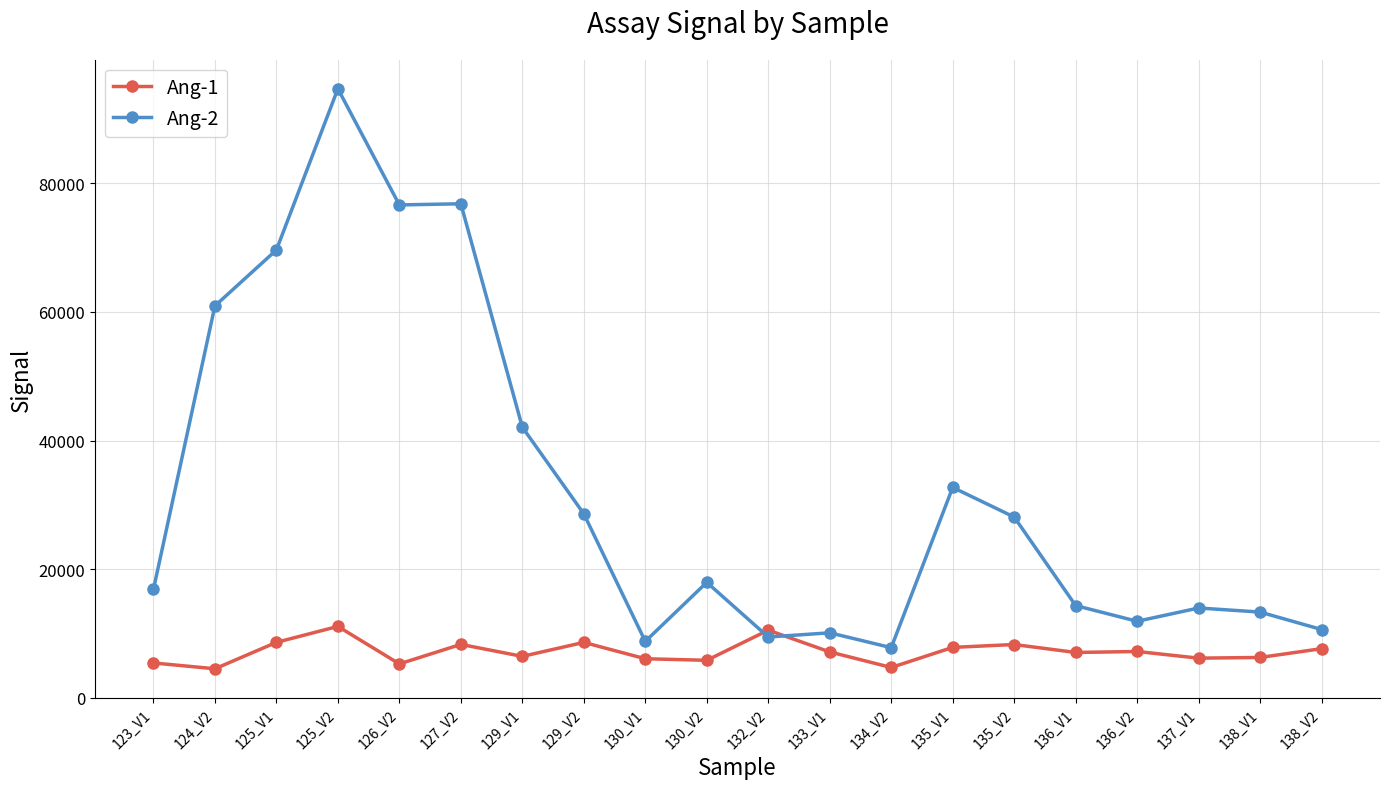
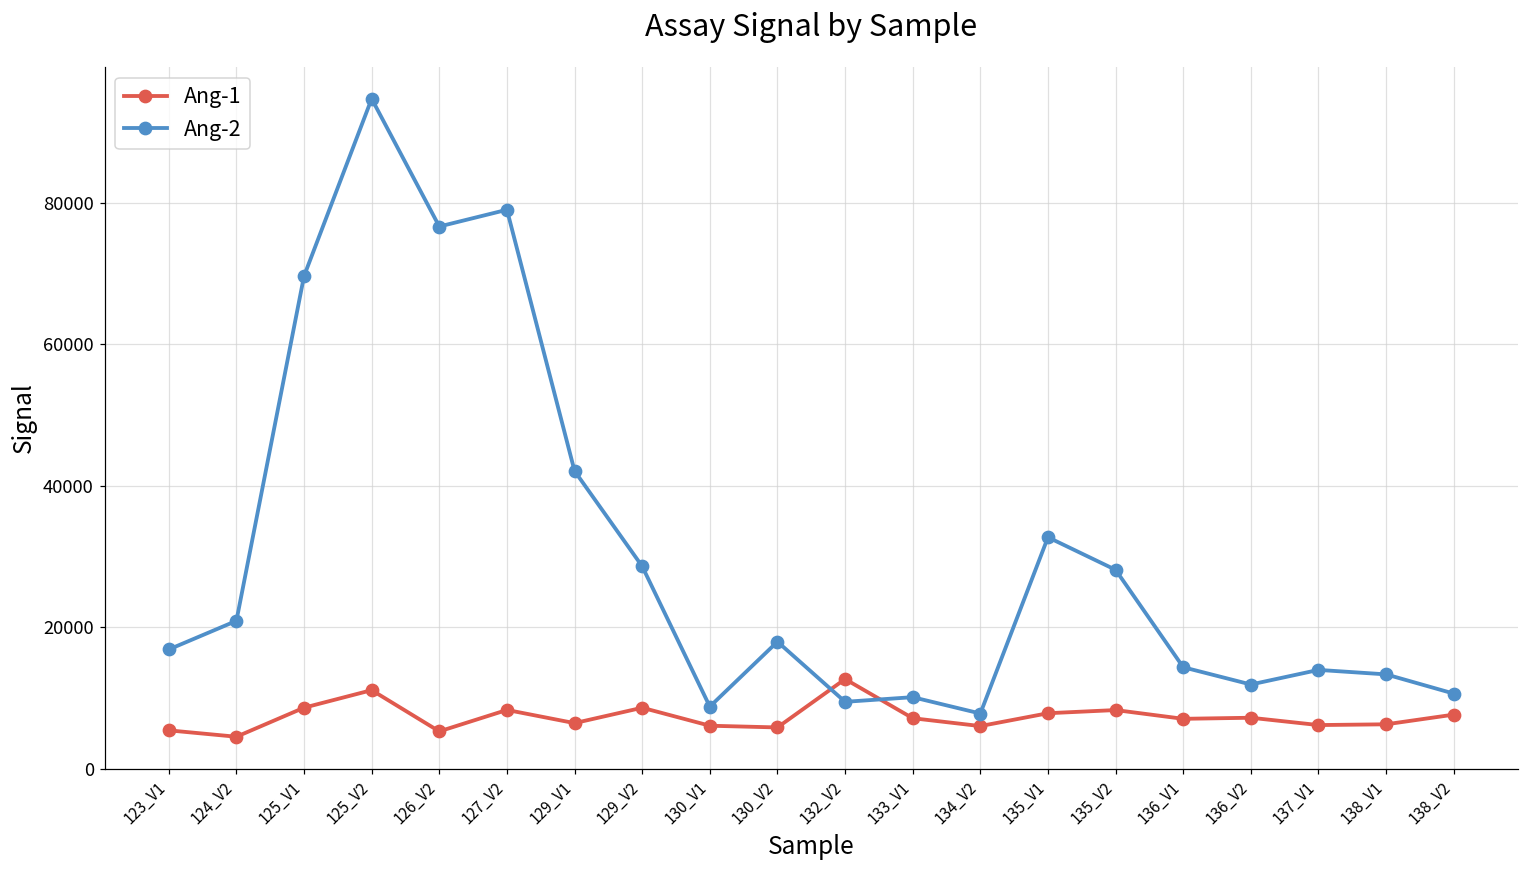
  {
    "Ang-1": {
      "123_V1": 5000,
      "124_V2": 4000,
      "125_V1": 9000,
      "125_V2": 11000,
      "126_V2": 5000,
      "127_V2": 8000,
      "129_V1": 6000,
      "129_V2": 9000,
      "130_V1": 6000,
      "130_V2": 6000,
-     "132_V2": 10000,
+     "132_V2": 13000,
      "133_V1": 7000,
-     "134_V2": 5000,
+     "134_V2": 6000,
      "135_V1": 8000,
      "135_V2": 8000,
      "136_V1": 7000,
      "136_V2": 7000,
      "137_V1": 6000,
      "138_V1": 6000,
      "138_V2": 8000
    },
    "Ang-2": {
      "123_V1": 17000,
-     "124_V2": 61000,
+     "124_V2": 21000,
      "125_V1": 70000,
      "125_V2": 95000,
      "126_V2": 77000,
-     "127_V2": 77000,
+     "127_V2": 79000,
      "129_V1": 42000,
      "129_V2": 29000,
      "130_V1": 9000,
      "130_V2": 18000,
      "132_V2": 9000,
      "133_V1": 10000,
      "134_V2": 8000,
      "135_V1": 33000,
      "135_V2": 28000,
      "136_V1": 14000,
      "136_V2": 12000,
      "137_V1": 14000,
      "138_V1": 13000,
      "138_V2": 11000
    }
  }
